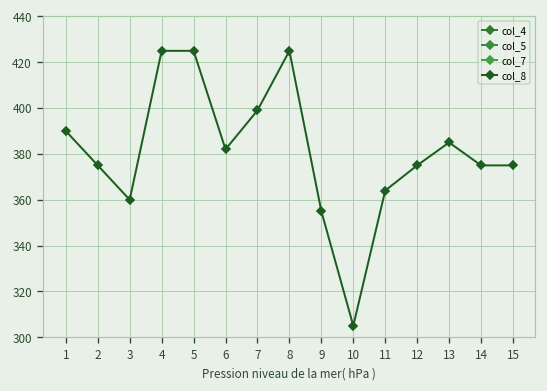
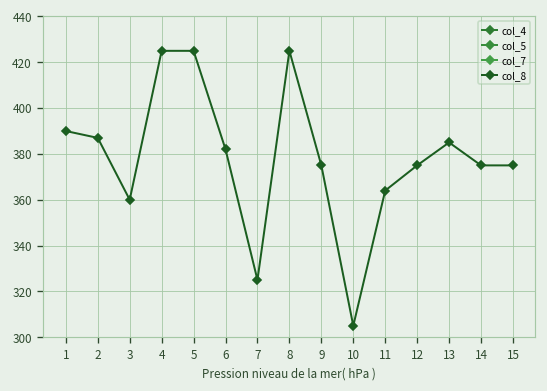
  {
    "col_8": {
      "1": 390,
-     "2": 375,
+     "2": 387,
      "3": 360,
      "4": 425,
      "5": 425,
      "6": 382,
-     "7": 399,
+     "7": 325,
      "8": 425,
-     "9": 355,
+     "9": 375,
      "10": 305,
      "11": 364,
      "12": 375,
      "13": 385,
      "14": 375,
      "15": 375
    }
  }
